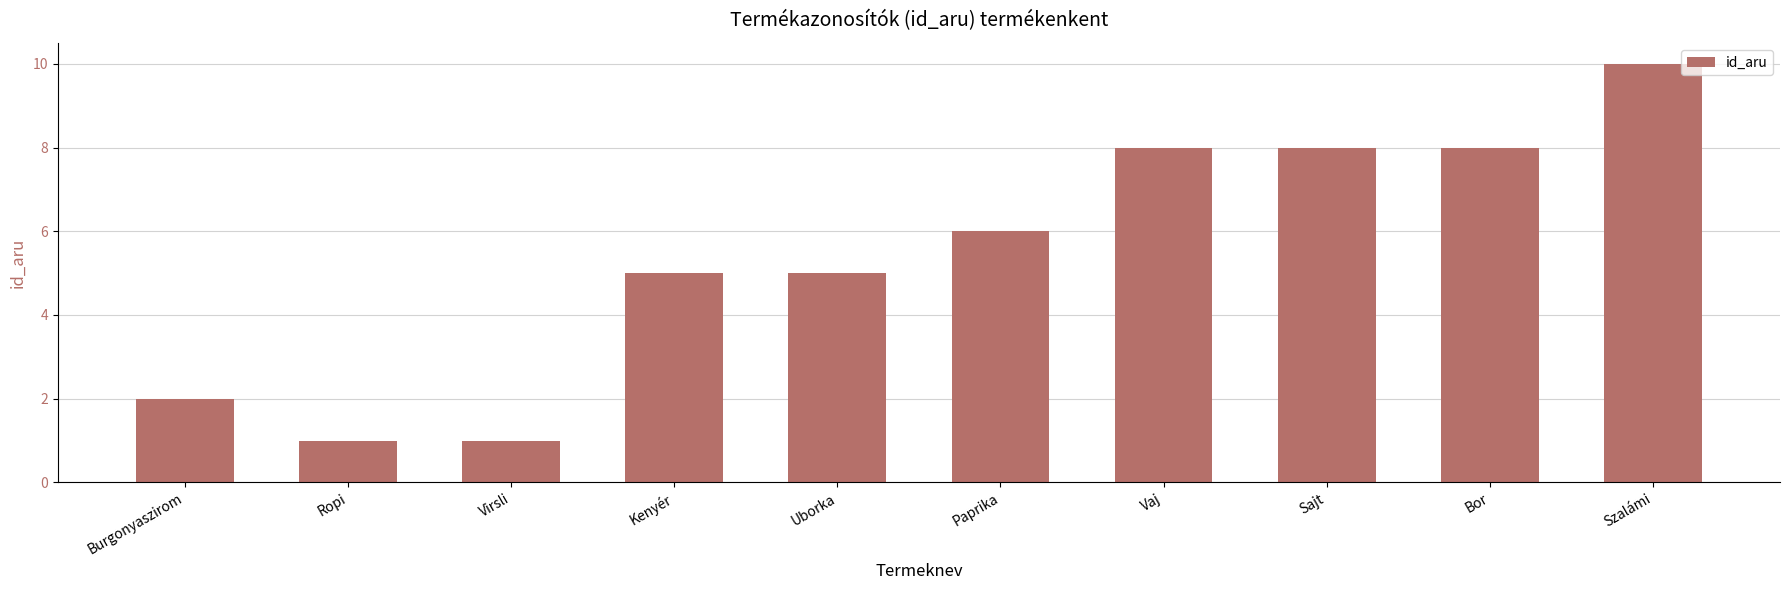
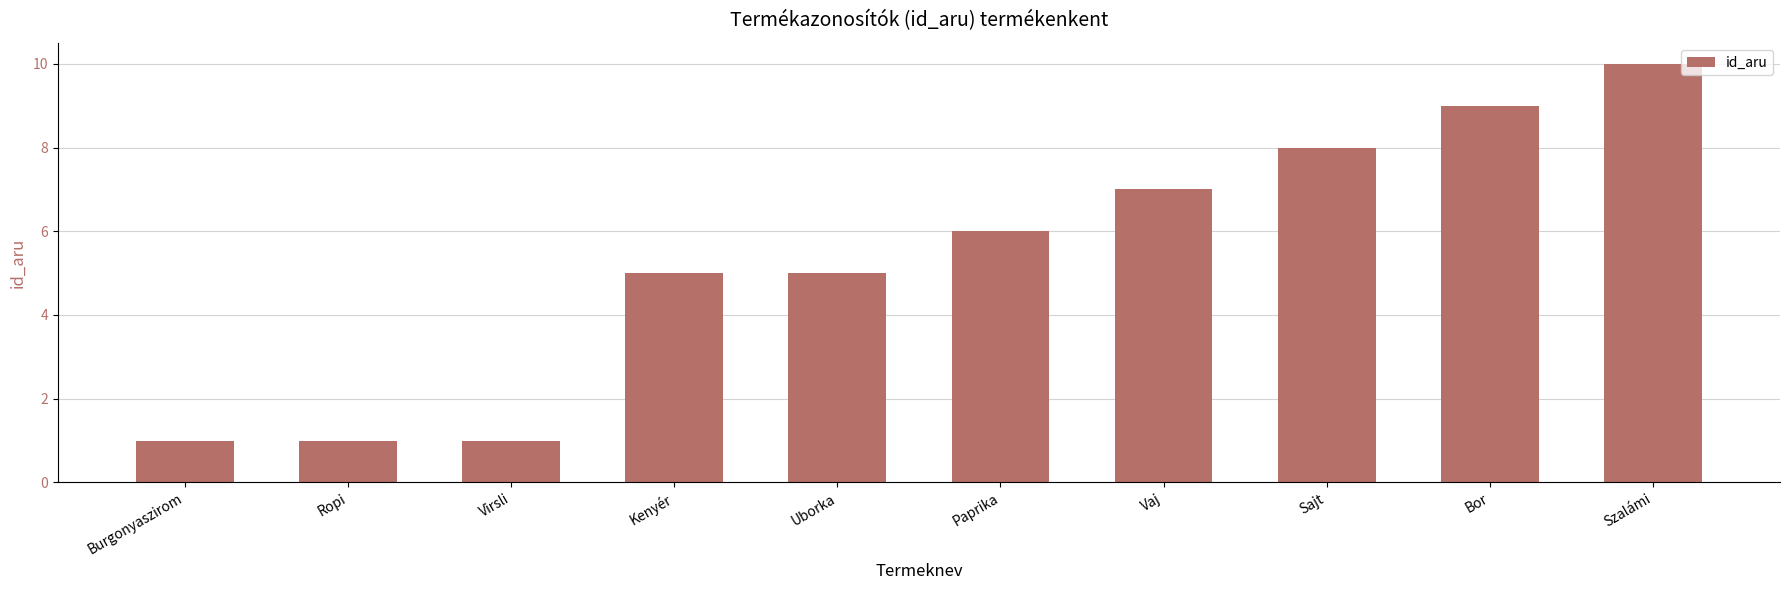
  {
-   "Burgonyaszirom": 2,
+   "Burgonyaszirom": 1,
    "Ropi": 1,
    "Virsli": 1,
    "Kenyér": 5,
    "Uborka": 5,
    "Paprika": 6,
-   "Vaj": 8,
+   "Vaj": 7,
    "Sajt": 8,
-   "Bor": 8,
+   "Bor": 9,
    "Szalámi": 10
  }
